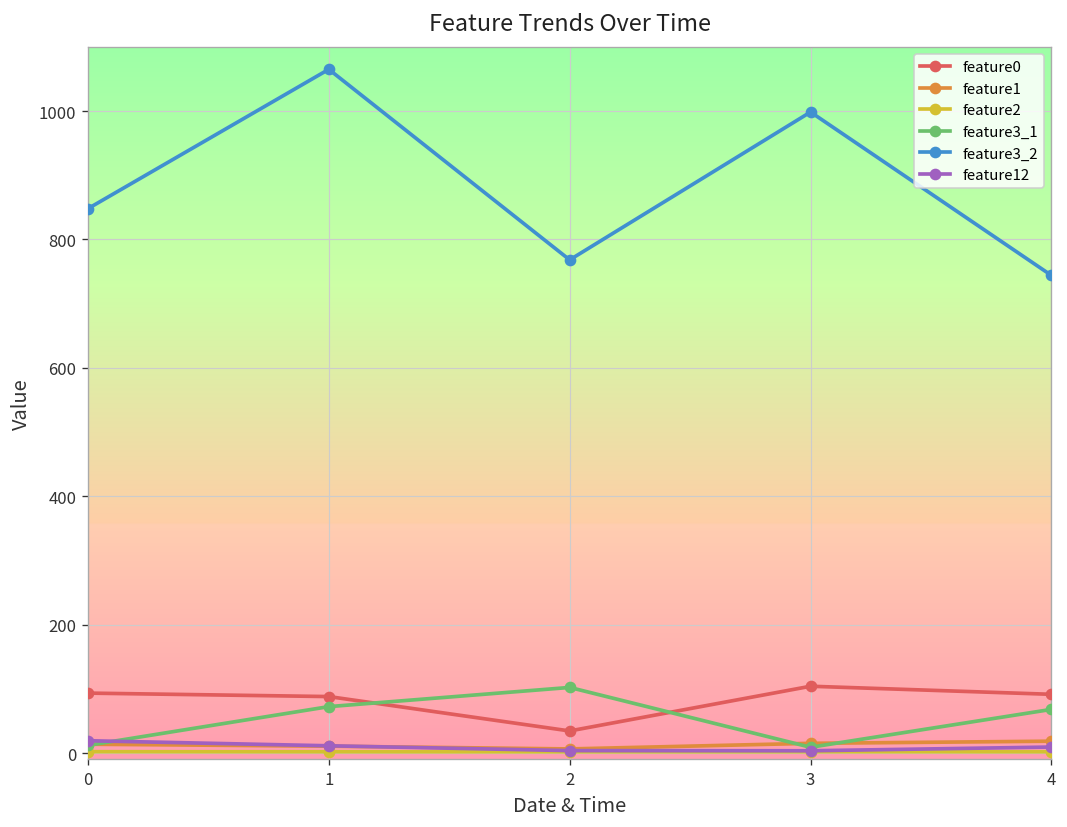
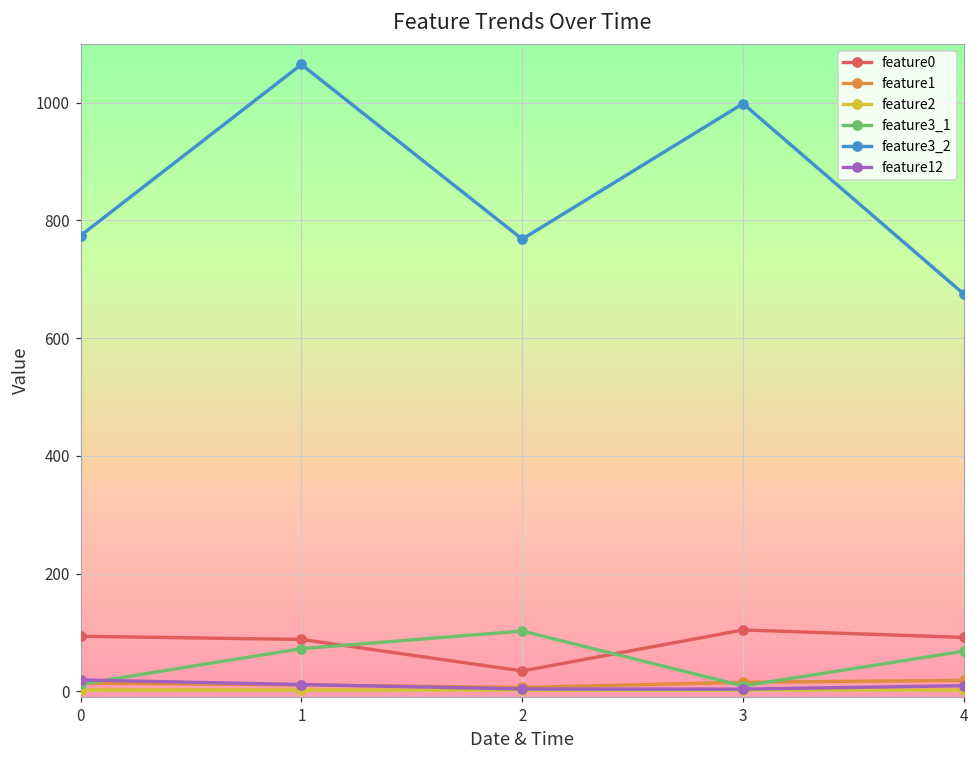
  {
    "feature3_1": {
      "1": 70,
      "2": 100,
      "3": 10,
      "4": 70
    },
    "feature3_2": {
-     "0": 850,
+     "0": 770,
      "1": 1070,
      "2": 770,
      "3": 1000,
-     "4": 740
+     "4": 670
    },
    "feature12": {
      "0": 20,
      "4": 10
    }
  }
